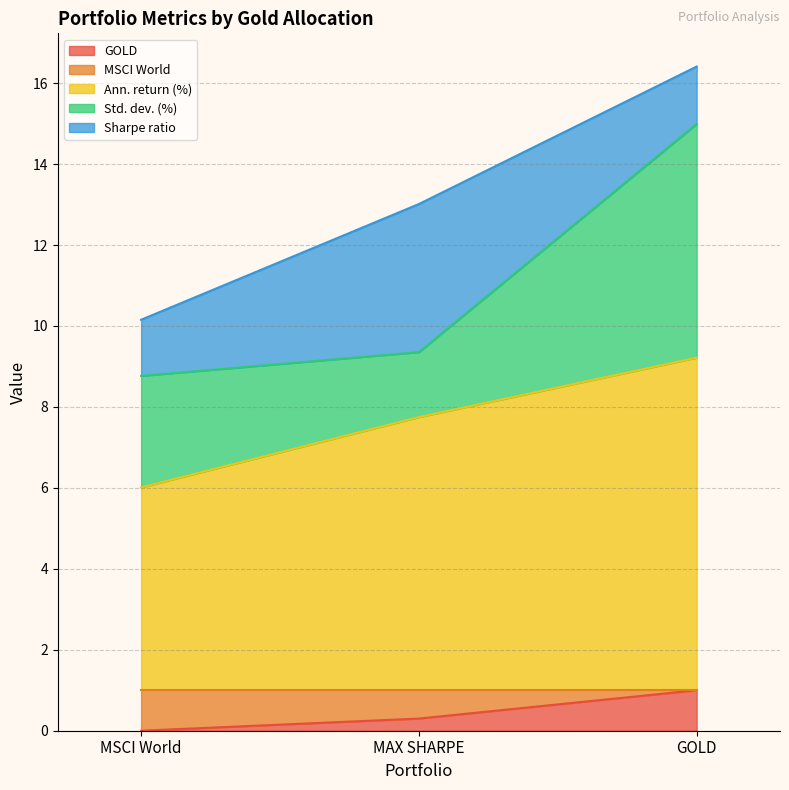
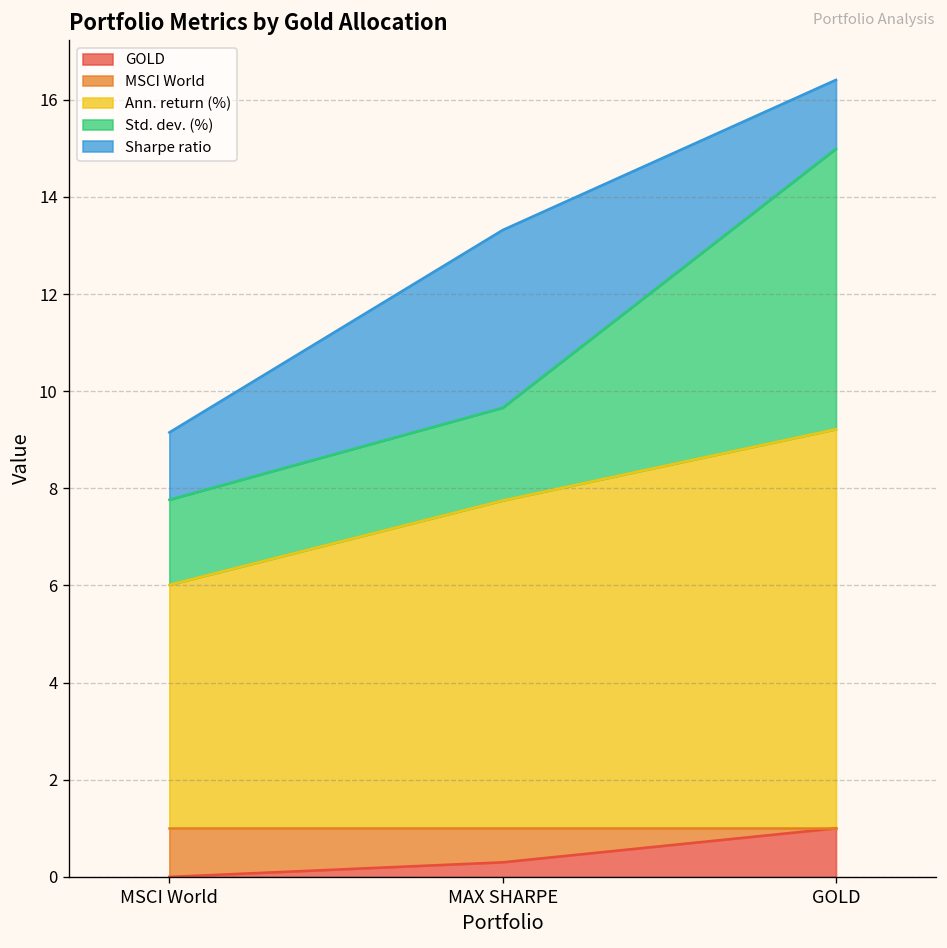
  {
    "Ann. return (%)": {
      "MSCI World": 5.0,
      "MAX SHARPE": 6.7,
      "GOLD": 8.2
    },
    "Std. dev. (%)": {
-     "MSCI World": 2.8,
-     "MAX SHARPE": 1.6,
+     "MSCI World": 1.8,
+     "MAX SHARPE": 1.9,
      "GOLD": 5.8
    },
    "Sharpe ratio": {
      "MSCI World": 1.4,
      "MAX SHARPE": 3.7,
      "GOLD": 1.4
    }
  }
